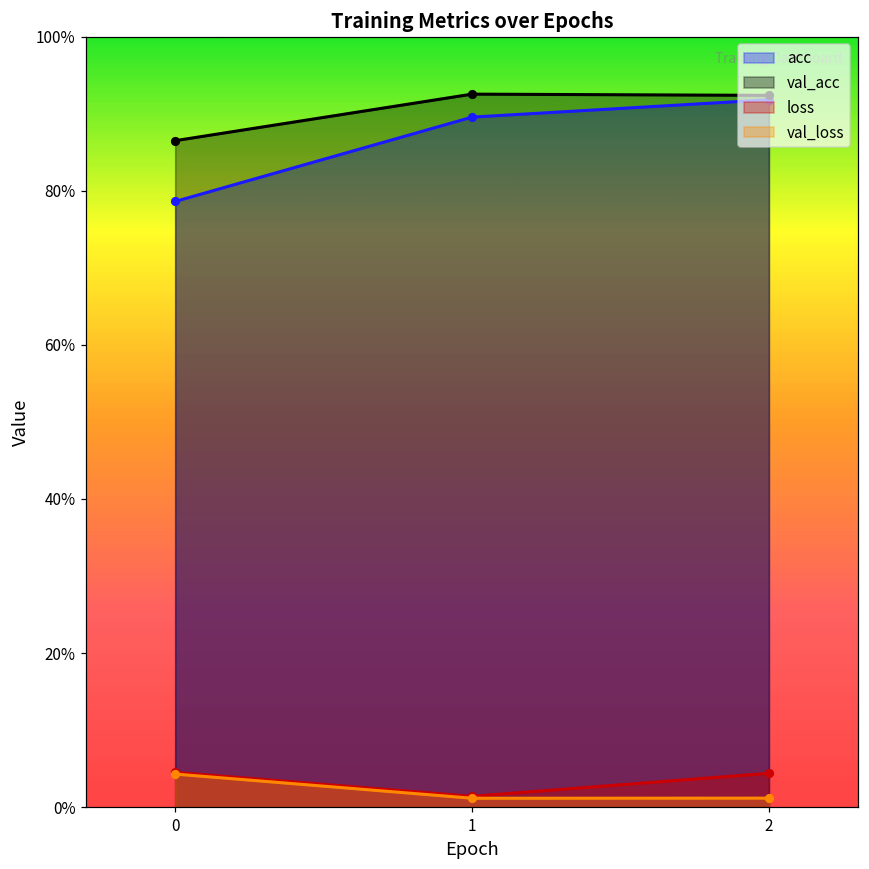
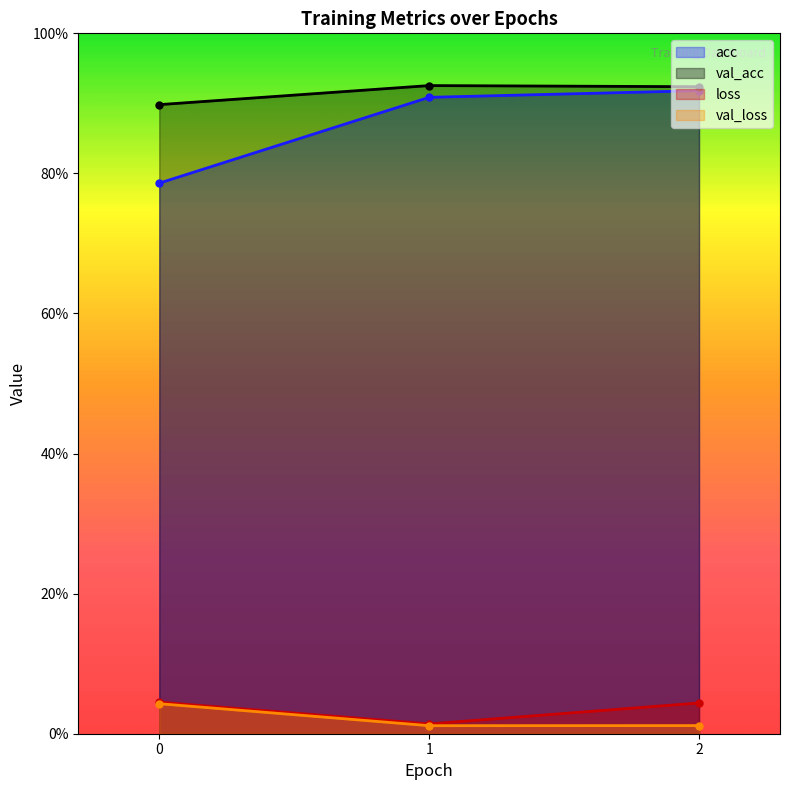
  {
    "acc": {
      "0": "79%",
-     "1": "90%"
+     "1": "91%"
    },
    "val_acc": {
-     "0": "87%",
+     "0": "90%",
      "1": "93%"
    },
    "loss": {
      "2": "4%"
    },
    "val_loss": {
      "2": "1%"
    }
  }
